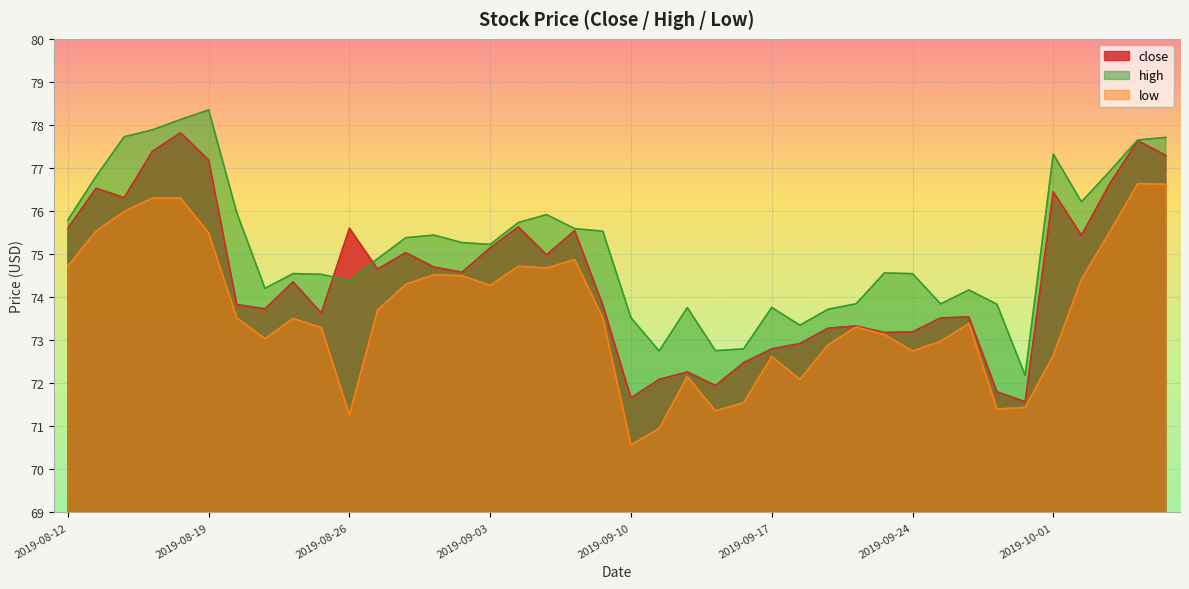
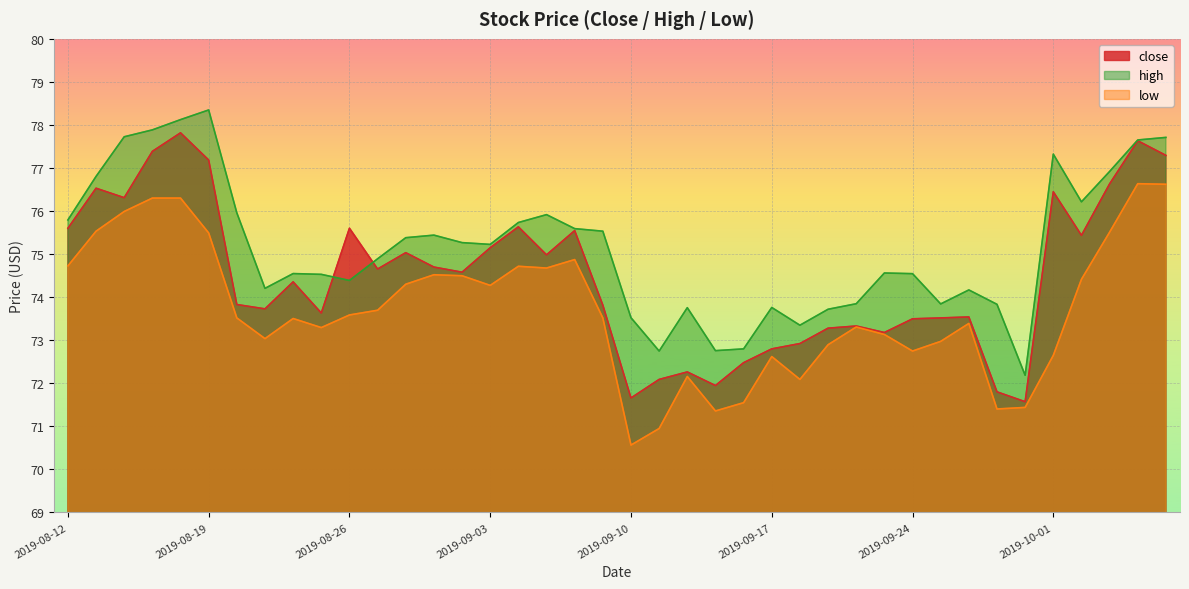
  {
    "close": {
      "2019-08-12": 75.6,
      "2019-08-19": 77.2,
      "2019-08-26": 75.6,
      "2019-09-03": 75.1,
      "2019-09-10": 71.7,
      "2019-09-17": 72.8,
-     "2019-09-24": 73.2,
+     "2019-09-24": 73.5,
      "2019-10-01": 76.4
    },
    "high": {
      "2019-08-12": 75.8,
      "2019-08-19": 78.3,
      "2019-08-26": 74.4,
      "2019-09-03": 75.2,
      "2019-09-10": 73.5,
      "2019-09-17": 73.8,
      "2019-09-24": 74.5,
      "2019-10-01": 77.3
    },
    "low": {
      "2019-08-12": 74.7,
      "2019-08-19": 75.5,
-     "2019-08-26": 71.3,
+     "2019-08-26": 73.6,
      "2019-09-03": 74.3,
      "2019-09-10": 70.6,
      "2019-09-17": 72.6,
      "2019-09-24": 72.7,
      "2019-10-01": 72.6
    }
  }
